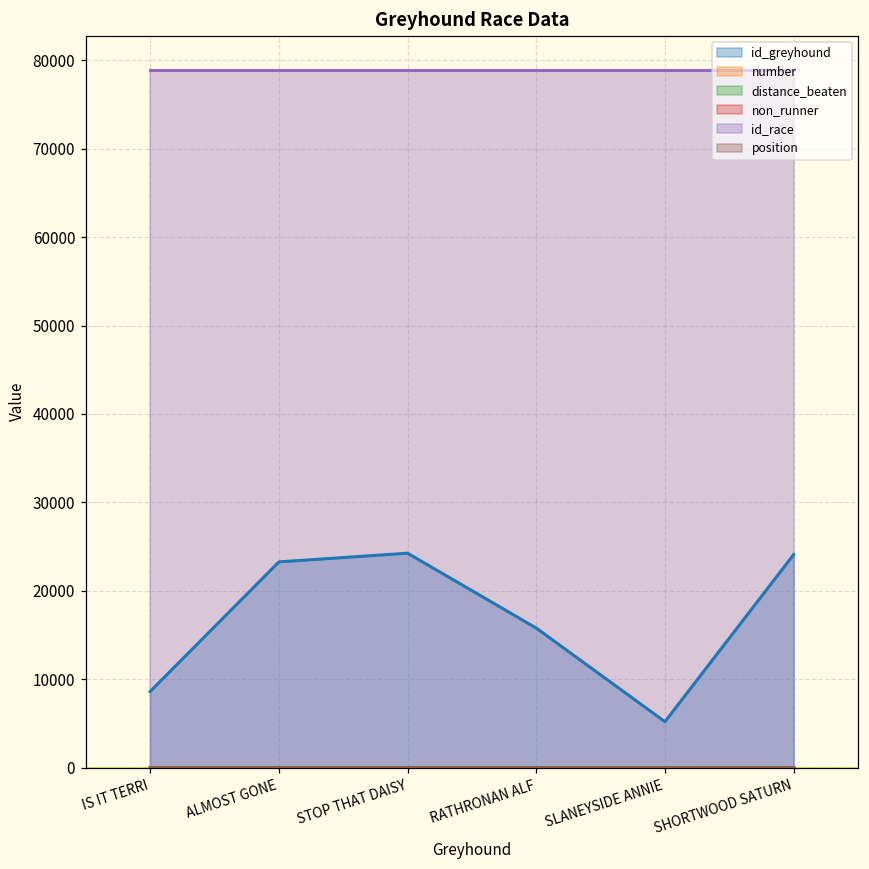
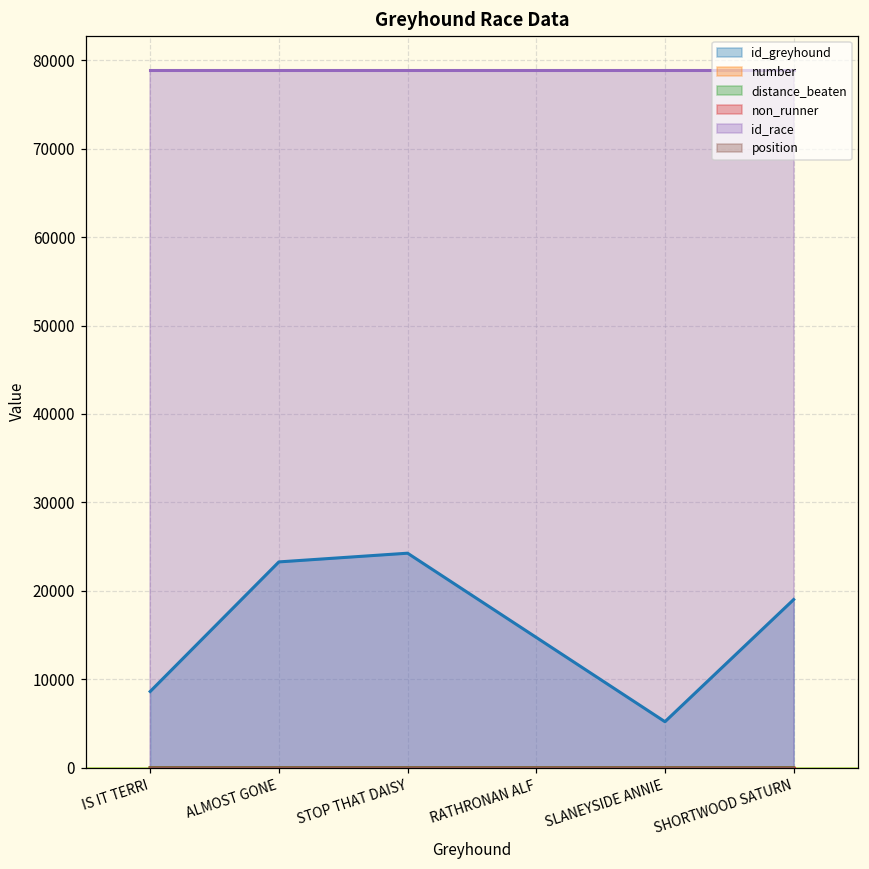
  {
    "id_greyhound": {
      "IS IT TERRI": 9000,
      "ALMOST GONE": 23000,
      "STOP THAT DAISY": 24000,
-     "RATHRONAN ALF": 16000,
+     "RATHRONAN ALF": 15000,
      "SLANEYSIDE ANNIE": 5000,
-     "SHORTWOOD SATURN": 24000
+     "SHORTWOOD SATURN": 19000
    },
    "position": {
      "IS IT TERRI": 0,
      "ALMOST GONE": 0,
      "STOP THAT DAISY": 0,
      "RATHRONAN ALF": 0,
      "SLANEYSIDE ANNIE": 0,
      "SHORTWOOD SATURN": 0
    },
    "id_race": {
      "IS IT TERRI": 79000,
      "ALMOST GONE": 79000,
      "STOP THAT DAISY": 79000,
      "RATHRONAN ALF": 79000,
      "SLANEYSIDE ANNIE": 79000
    }
  }
